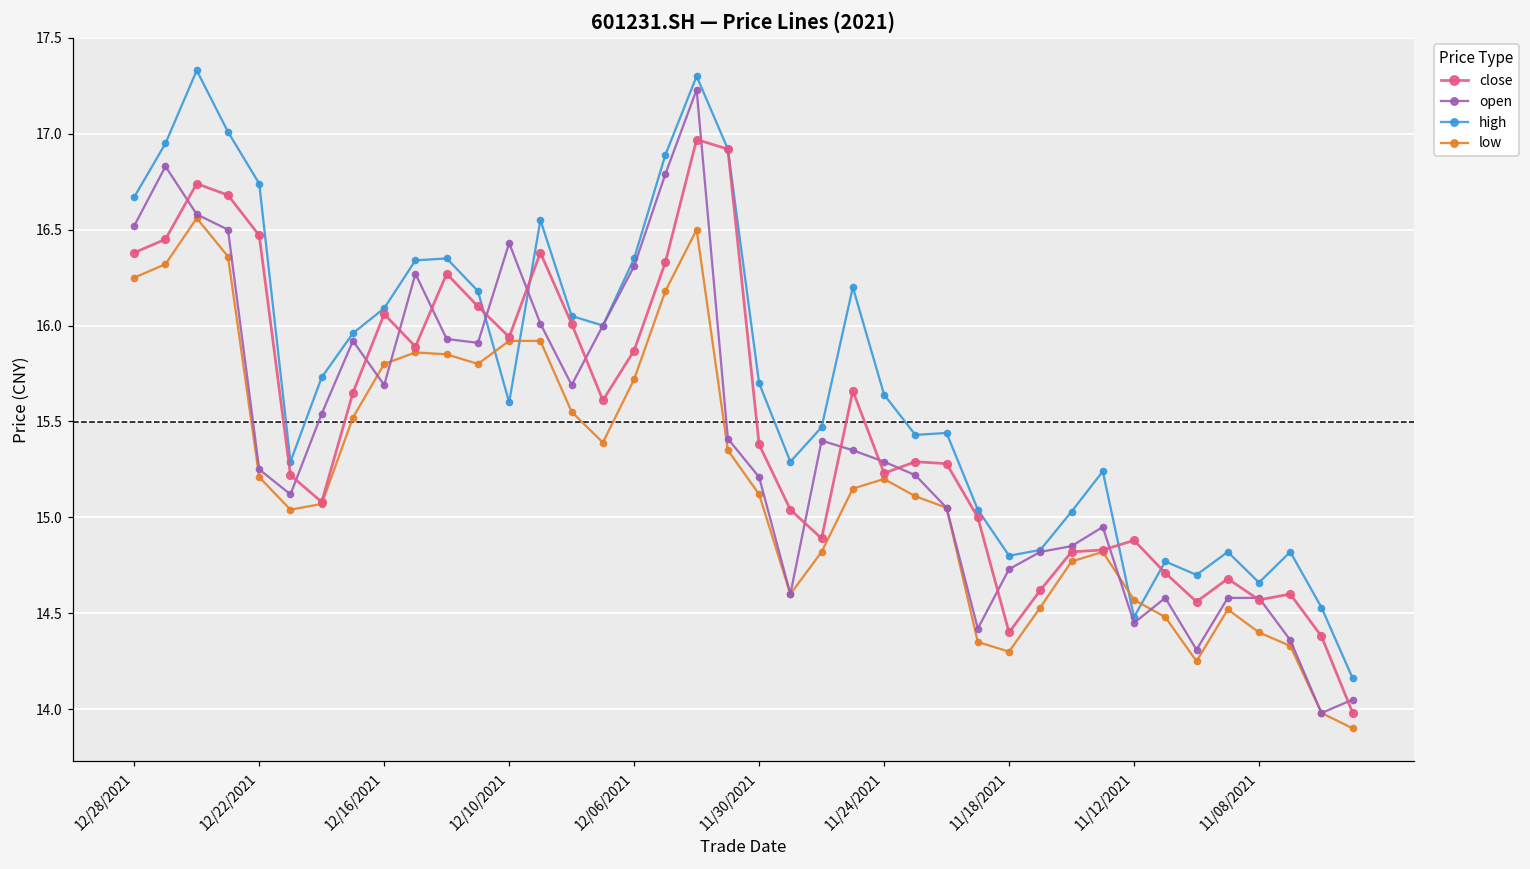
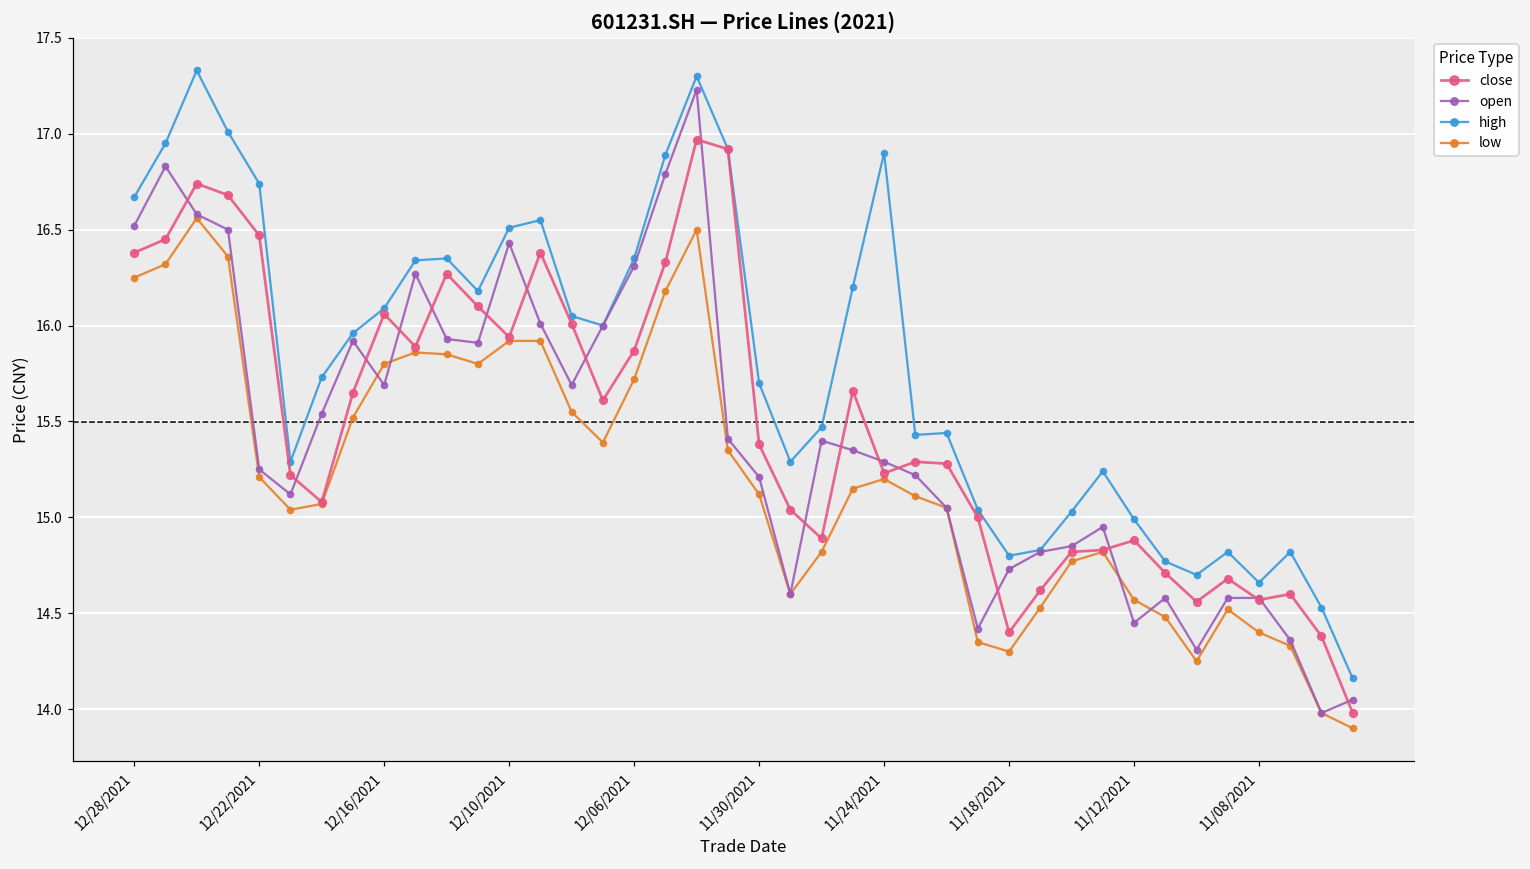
  {
    "close": {
      "12/28/2021": 16.38,
      "12/22/2021": 16.47,
      "12/16/2021": 16.06,
      "12/10/2021": 15.94,
      "12/06/2021": 15.87,
      "11/30/2021": 15.38,
      "11/24/2021": 15.23,
      "11/18/2021": 14.40,
      "11/12/2021": 14.88
    },
    "open": {
      "12/28/2021": 16.52,
      "12/22/2021": 15.25,
      "12/16/2021": 15.69,
      "12/10/2021": 16.43,
      "12/06/2021": 16.31,
      "11/30/2021": 15.21,
      "11/24/2021": 15.29,
      "11/18/2021": 14.73,
      "11/12/2021": 14.45
    },
    "high": {
      "12/28/2021": 16.67,
      "12/22/2021": 16.74,
      "12/16/2021": 16.09,
-     "12/10/2021": 15.60,
+     "12/10/2021": 16.51,
      "12/06/2021": 16.35,
      "11/30/2021": 15.70,
-     "11/24/2021": 15.64,
+     "11/24/2021": 16.90,
      "11/18/2021": 14.80,
-     "11/12/2021": 14.48,
+     "11/12/2021": 14.99,
      "11/08/2021": 14.66
    },
    "low": {
      "12/28/2021": 16.25,
      "12/22/2021": 15.21,
      "12/16/2021": 15.80,
      "12/10/2021": 15.92,
      "12/06/2021": 15.72,
      "11/30/2021": 15.12,
      "11/24/2021": 15.20,
      "11/18/2021": 14.30,
      "11/12/2021": 14.57,
      "11/08/2021": 14.40
    }
  }
